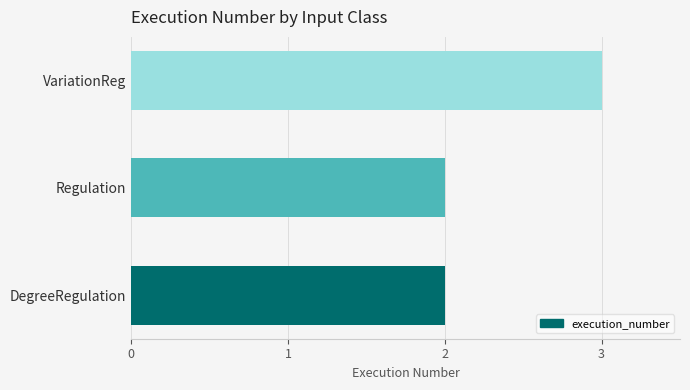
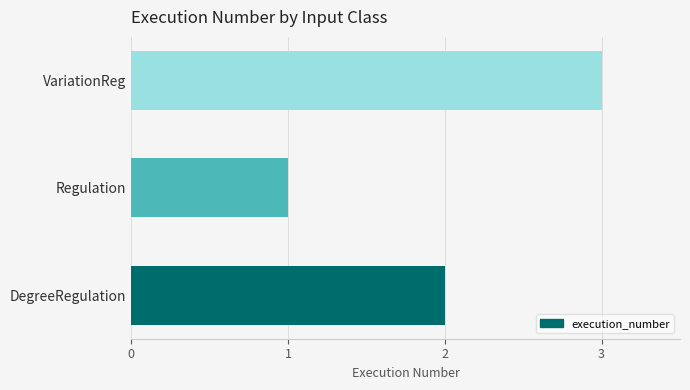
  {
    "VariationReg": 3,
-   "Regulation": 2,
+   "Regulation": 1,
    "DegreeRegulation": 2
  }
